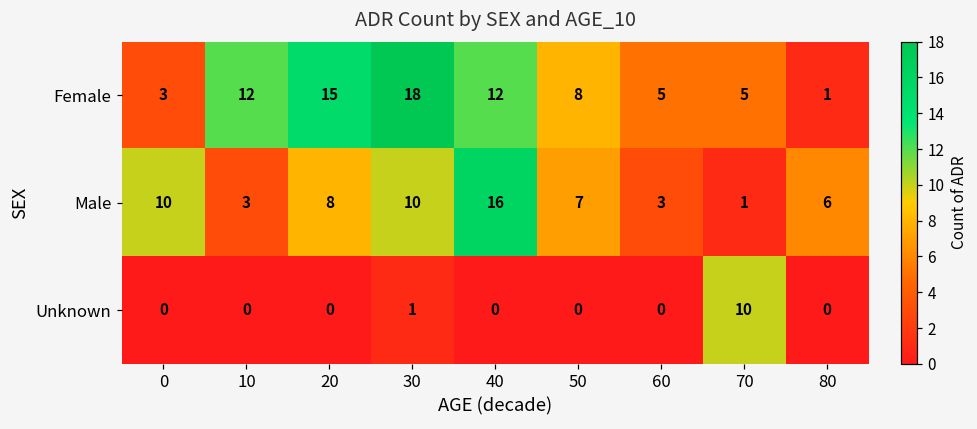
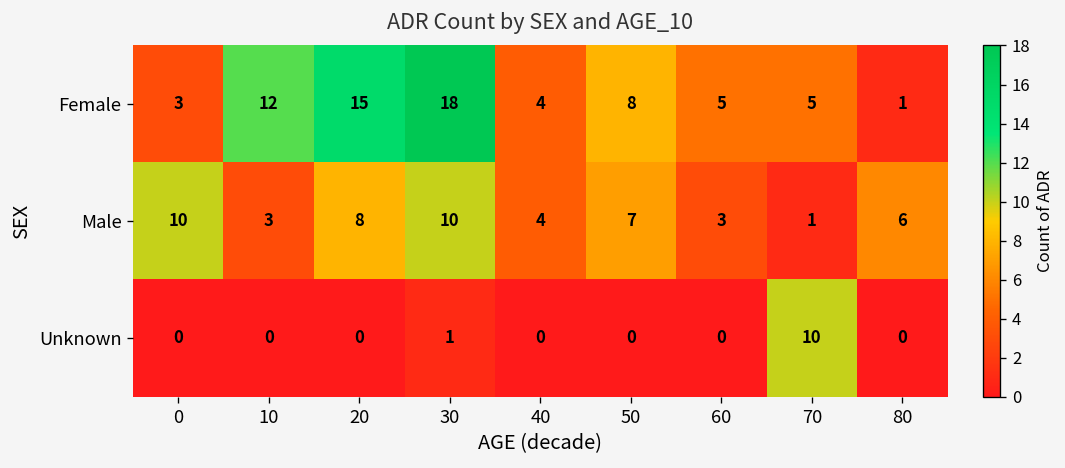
  {
    "Female": {
      "0": 3,
      "10": 12,
      "20": 15,
      "30": 18,
-     "40": 12,
+     "40": 4,
      "50": 8,
      "60": 5,
      "70": 5,
      "80": 1
    },
    "Male": {
      "0": 10,
      "10": 3,
      "20": 8,
      "30": 10,
-     "40": 16,
+     "40": 4,
      "50": 7,
      "60": 3,
      "70": 1,
      "80": 6
    },
    "Unknown": {
      "0": 0,
      "10": 0,
      "20": 0,
      "30": 1,
      "40": 0,
      "50": 0,
      "60": 0,
      "70": 10,
      "80": 0
    }
  }
